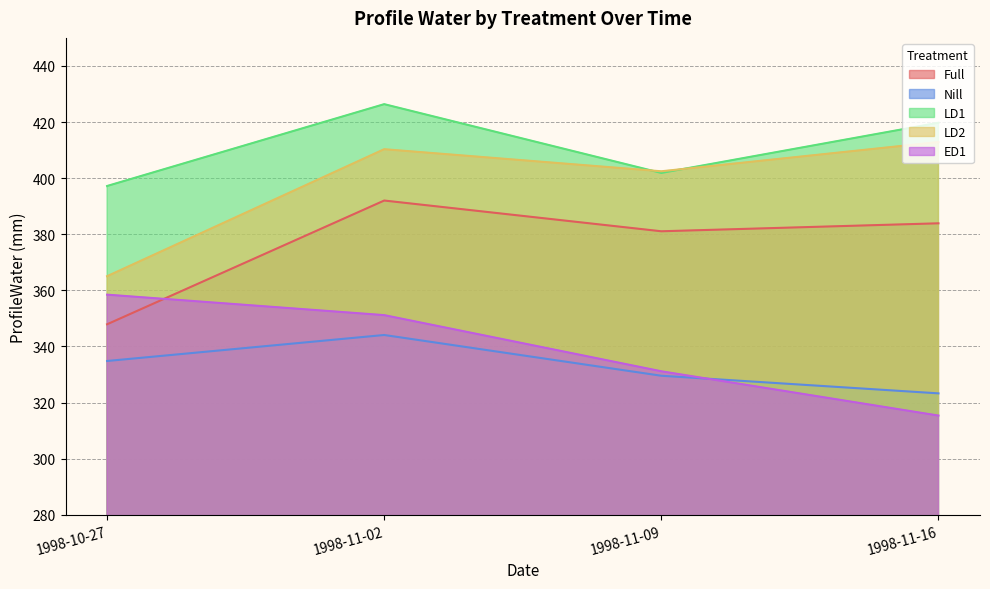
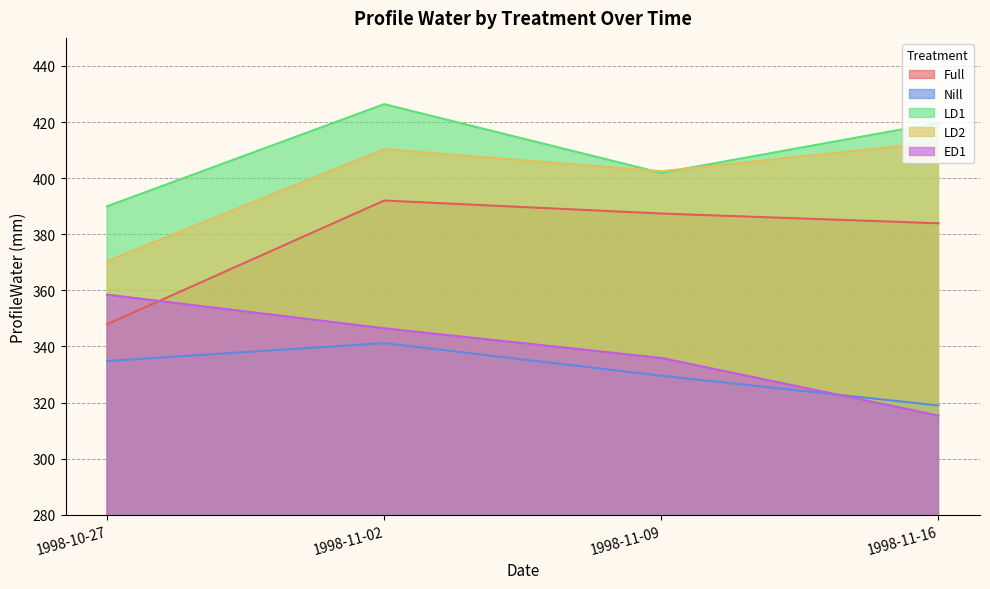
  {
    "Full": {
      "1998-10-27": 348,
      "1998-11-02": 392,
-     "1998-11-09": 381,
+     "1998-11-09": 387,
      "1998-11-16": 384
    },
    "Nill": {
      "1998-10-27": 335,
-     "1998-11-02": 344,
+     "1998-11-02": 341,
      "1998-11-09": 330,
-     "1998-11-16": 323
+     "1998-11-16": 319
    },
    "LD1": {
-     "1998-10-27": 397,
+     "1998-10-27": 390,
      "1998-11-02": 426
    },
    "LD2": {
-     "1998-10-27": 365,
+     "1998-10-27": 370,
      "1998-11-02": 410
    },
    "ED1": {
      "1998-10-27": 358,
-     "1998-11-02": 351,
-     "1998-11-09": 331,
+     "1998-11-02": 346,
+     "1998-11-09": 336,
      "1998-11-16": 315
    }
  }
